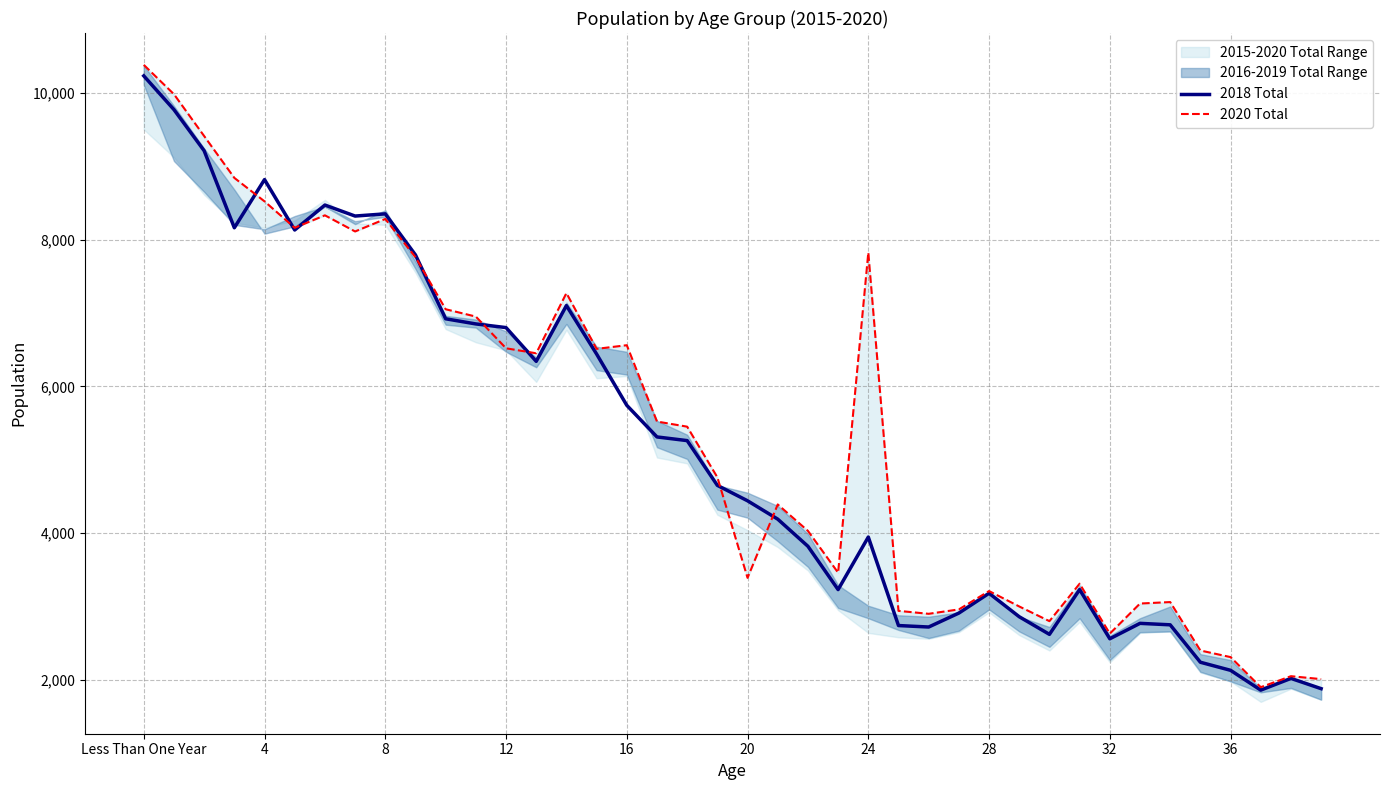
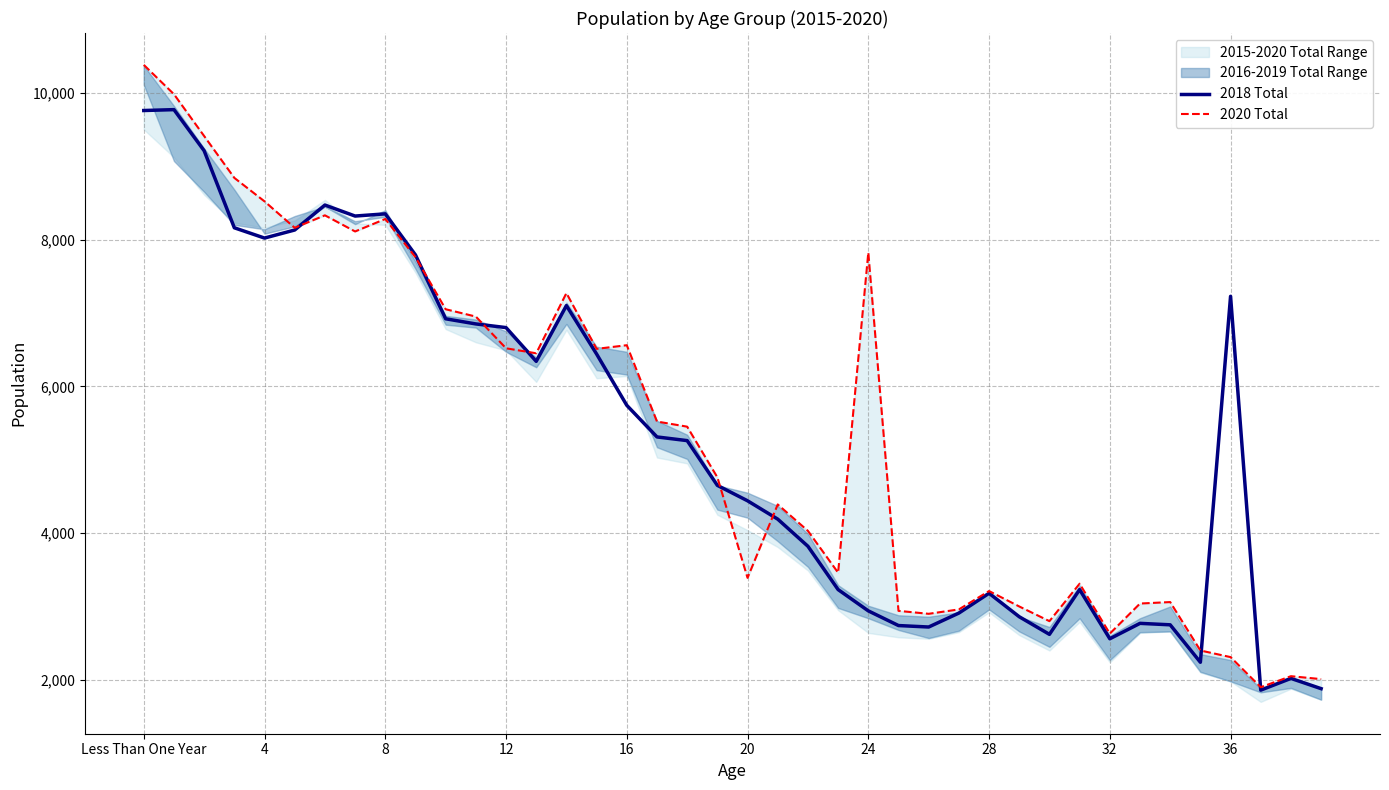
  {
    "2018 Total": {
-     "Less Than One Year": "10,200",
-     "4": "8,800",
+     "Less Than One Year": "9,800",
+     "4": "8,000",
      "8": "8,400",
      "12": "6,800",
      "16": "5,700",
      "20": "4,400",
-     "24": "3,900",
+     "24": "2,900",
      "32": "2,600",
-     "36": "2,100"
+     "36": "7,200"
    },
    "2020 Total": {
      "20": "3,400"
    }
  }
